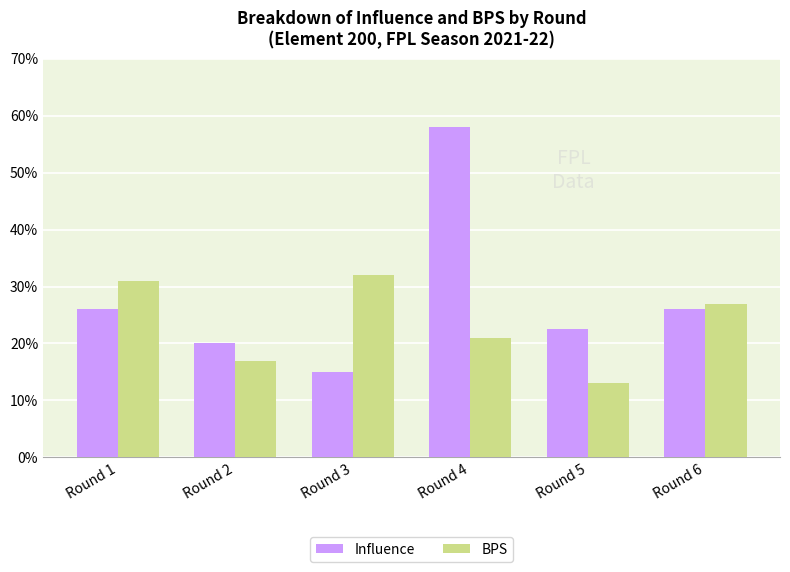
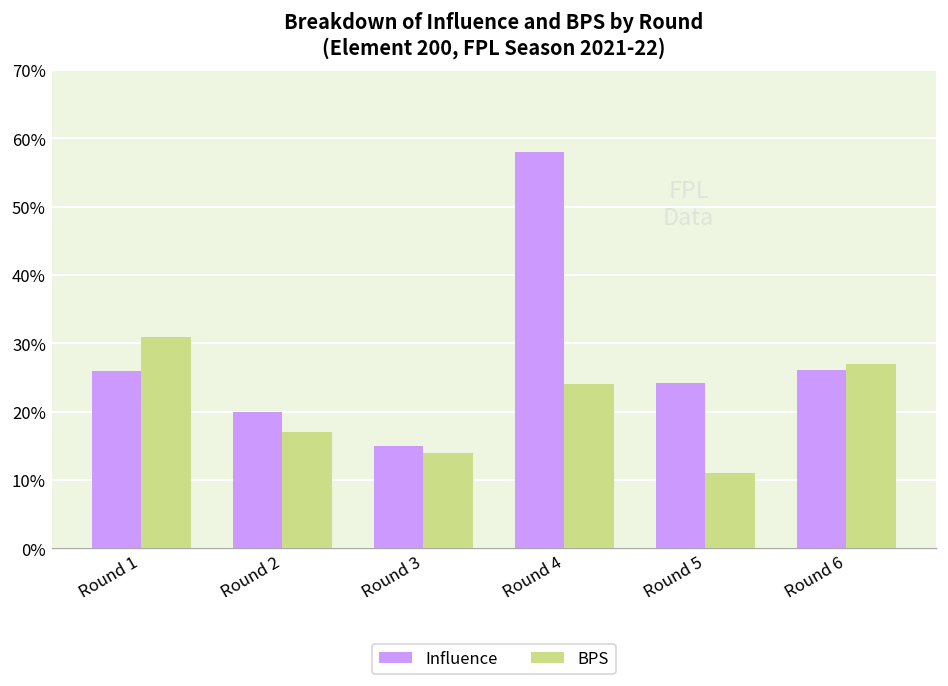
  {
    "Influence": {
      "Round 1": "26%",
      "Round 2": "20%",
      "Round 3": "15%",
      "Round 4": "58%",
-     "Round 5": "23%",
+     "Round 5": "24%",
      "Round 6": "26%"
    },
    "BPS": {
      "Round 1": "31%",
      "Round 2": "17%",
-     "Round 3": "32%",
-     "Round 4": "21%",
-     "Round 5": "13%",
+     "Round 3": "14%",
+     "Round 4": "24%",
+     "Round 5": "11%",
      "Round 6": "27%"
    }
  }
